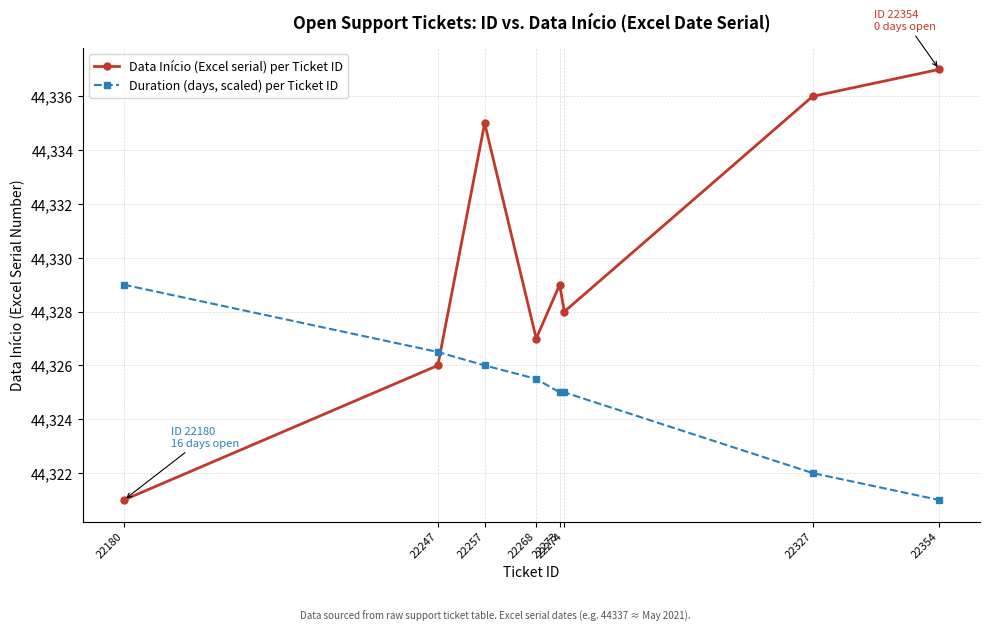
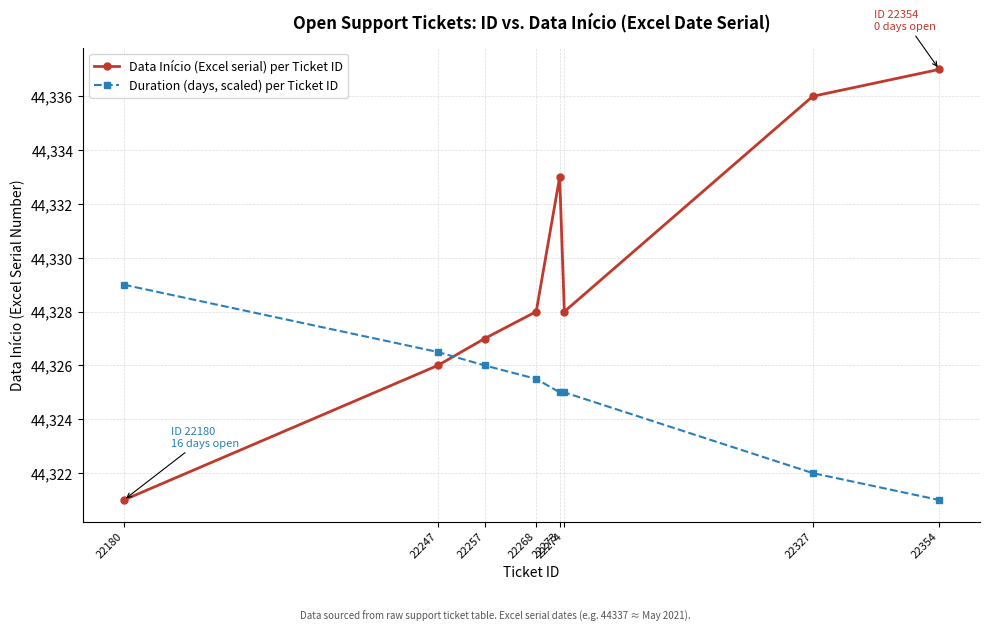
  {
    "Data Início (Excel serial) per Ticket ID": {
      "22247": "44,326",
-     "22257": "44,335",
-     "22268": "44,327",
-     "22273": "44,329",
+     "22257": "44,327",
+     "22268": "44,328",
+     "22273": "44,333",
      "22274": "44,328",
      "22327": "44,336"
    },
    "Duration (days, scaled) per Ticket ID": {
      "22180": "44,329",
      "22247": "44,326.5",
      "22257": "44,326",
      "22268": "44,325.5",
      "22273": "44,325",
      "22274": "44,325",
      "22327": "44,322",
      "22354": "44,321"
    }
  }
